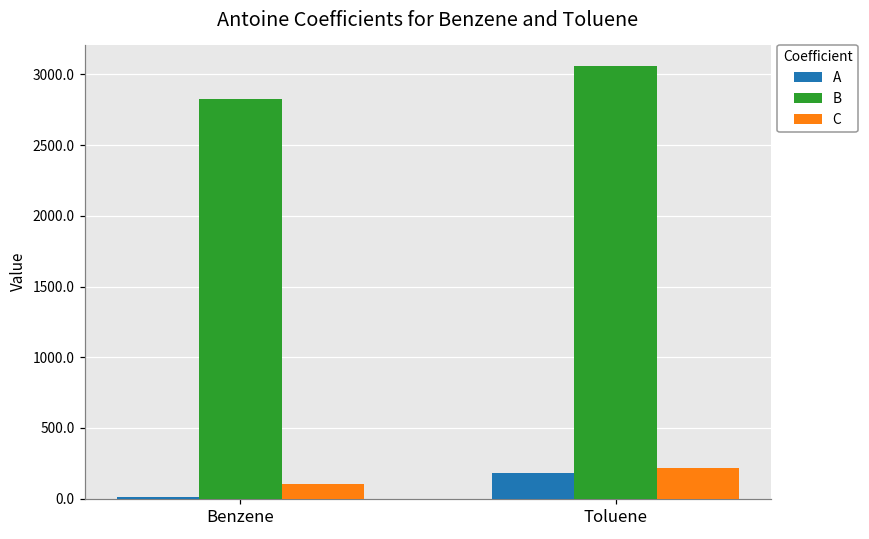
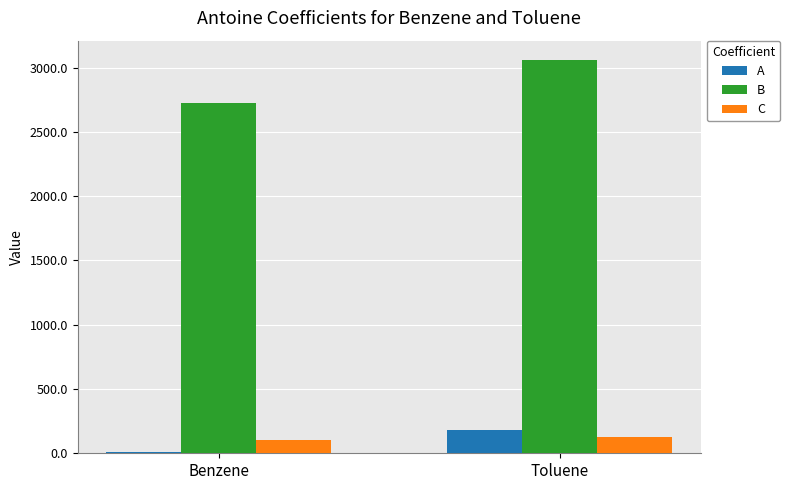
  {
    "A": {
      "Toluene": 180
    },
    "B": {
-     "Benzene": 2820,
+     "Benzene": 2730,
      "Toluene": 3060
    },
    "C": {
      "Benzene": 110,
-     "Toluene": 220
+     "Toluene": 130
    }
  }
